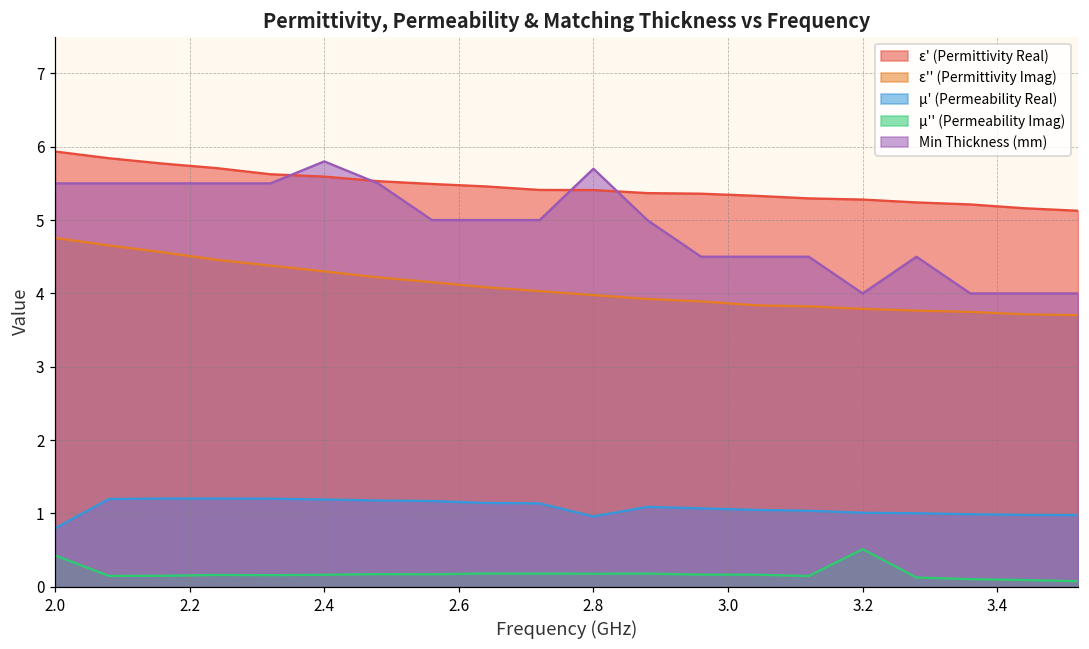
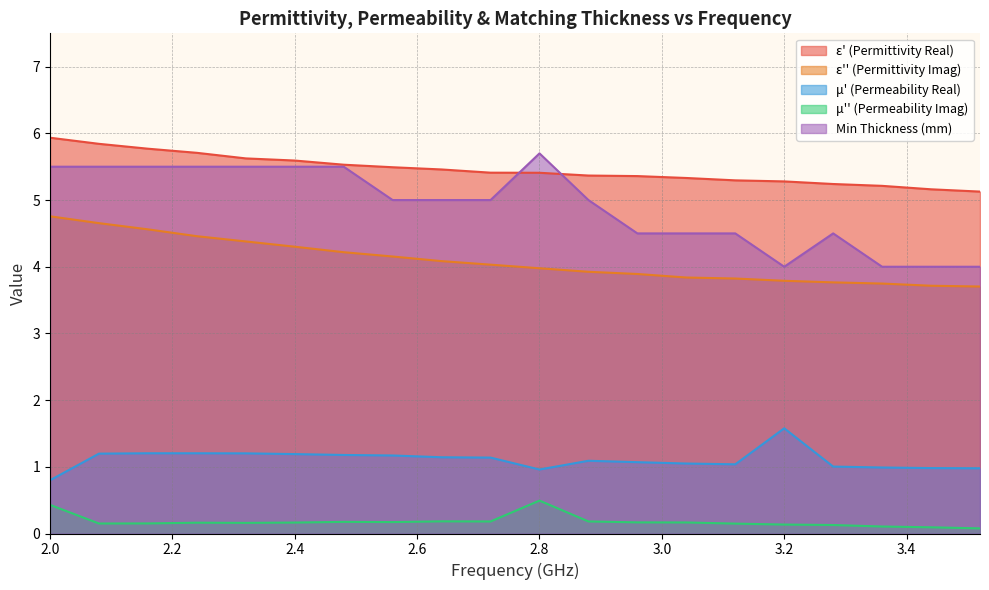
  {
    "μ' (Permeability Real)": {
      "2.0": 0.8,
      "2.4": 1.2,
      "2.8": 1.0,
-     "3.2": 1.0
+     "3.2": 1.6
    },
    "μ'' (Permeability Imag)": {
      "2.0": 0.4,
      "2.4": 0.2,
-     "2.8": 0.2,
-     "3.2": 0.5
+     "2.8": 0.5,
+     "3.2": 0.1
    },
    "Min Thickness (mm)": {
      "2.0": 5.5,
-     "2.4": 5.8,
+     "2.4": 5.5,
      "2.8": 5.7,
      "3.2": 4.0
    }
  }
